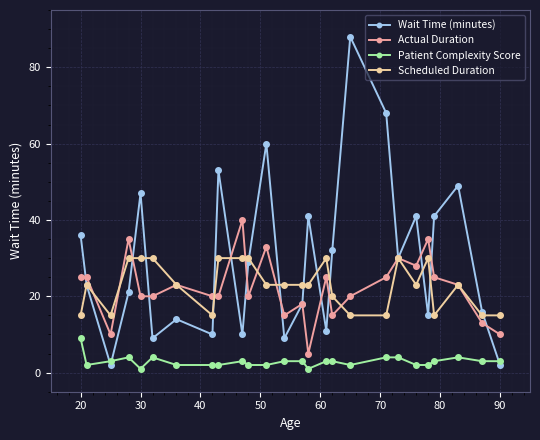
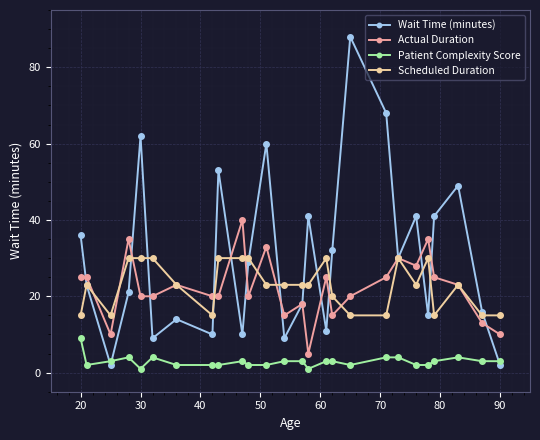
  {
    "Wait Time (minutes)": {
      "20": 36,
-     "30": 47,
+     "30": 62,
      "90": 2
    },
    "Patient Complexity Score": {
      "20": 9,
      "30": 1,
      "90": 3
    }
  }
